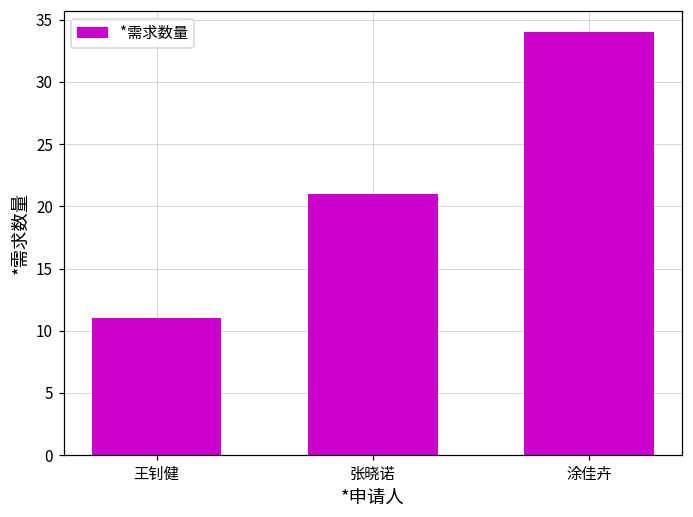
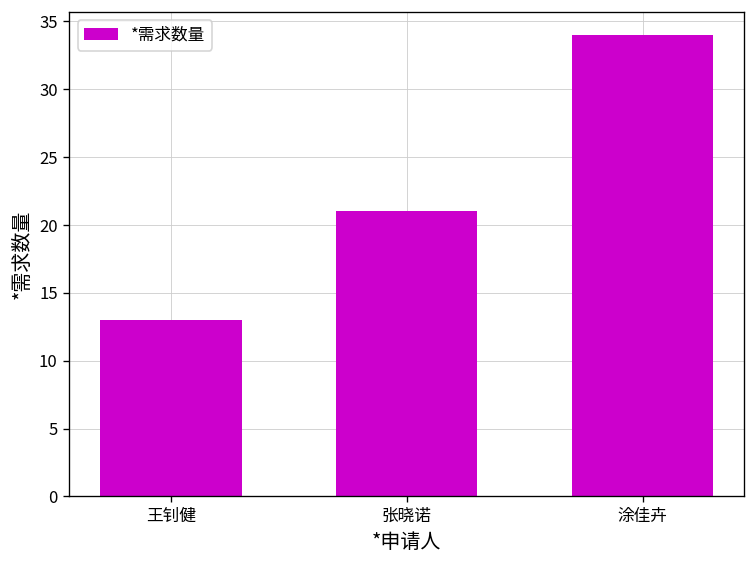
  {
-   "王钊健": 11,
+   "王钊健": 13,
    "张晓诺": 21,
    "涂佳卉": 34
  }
